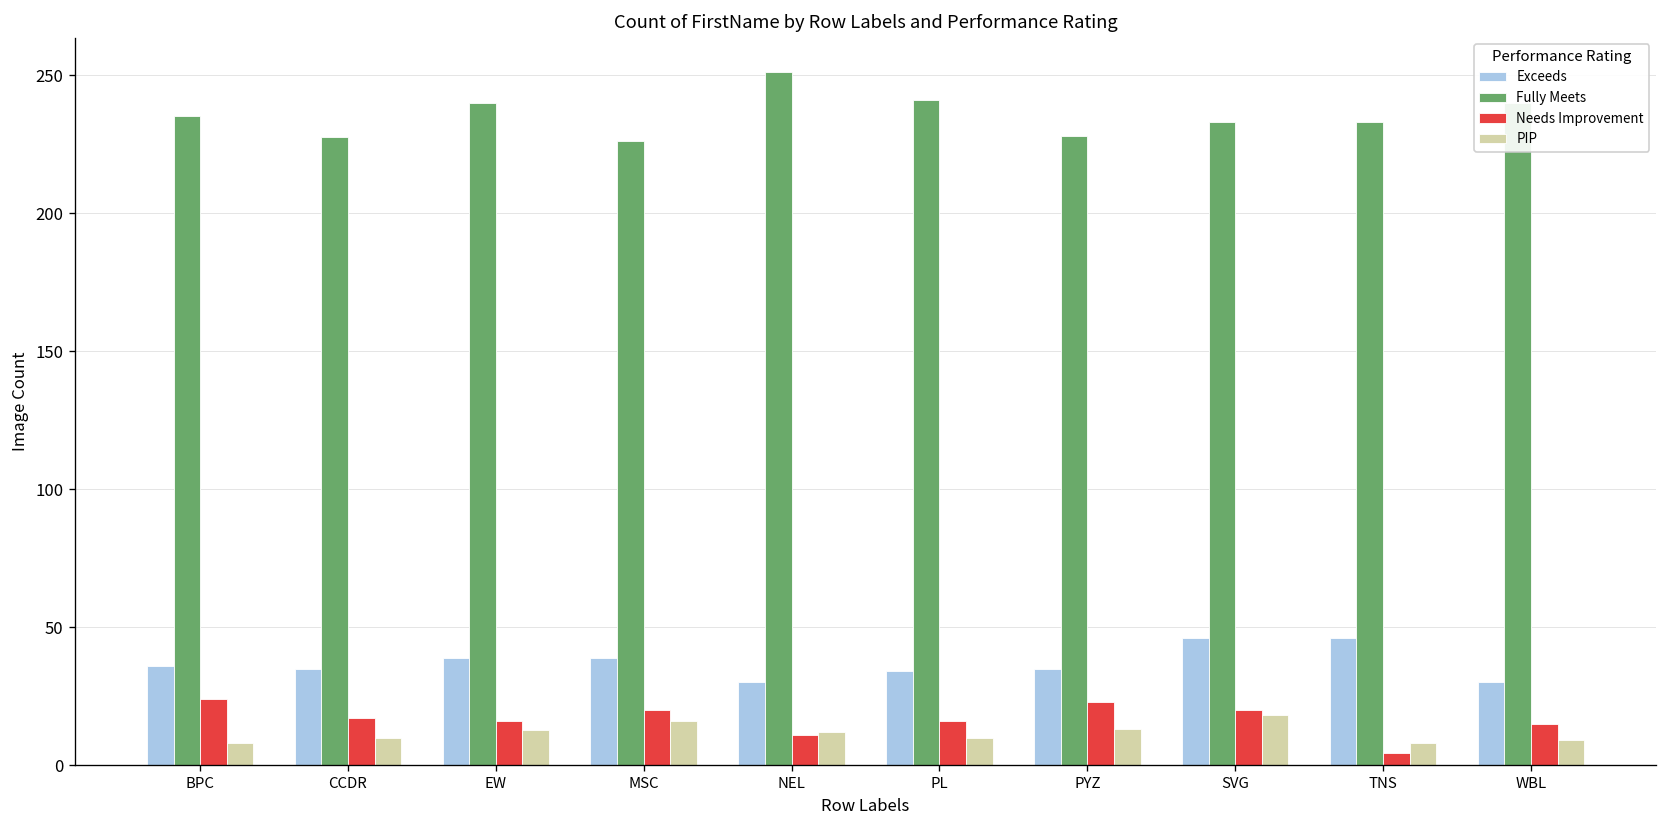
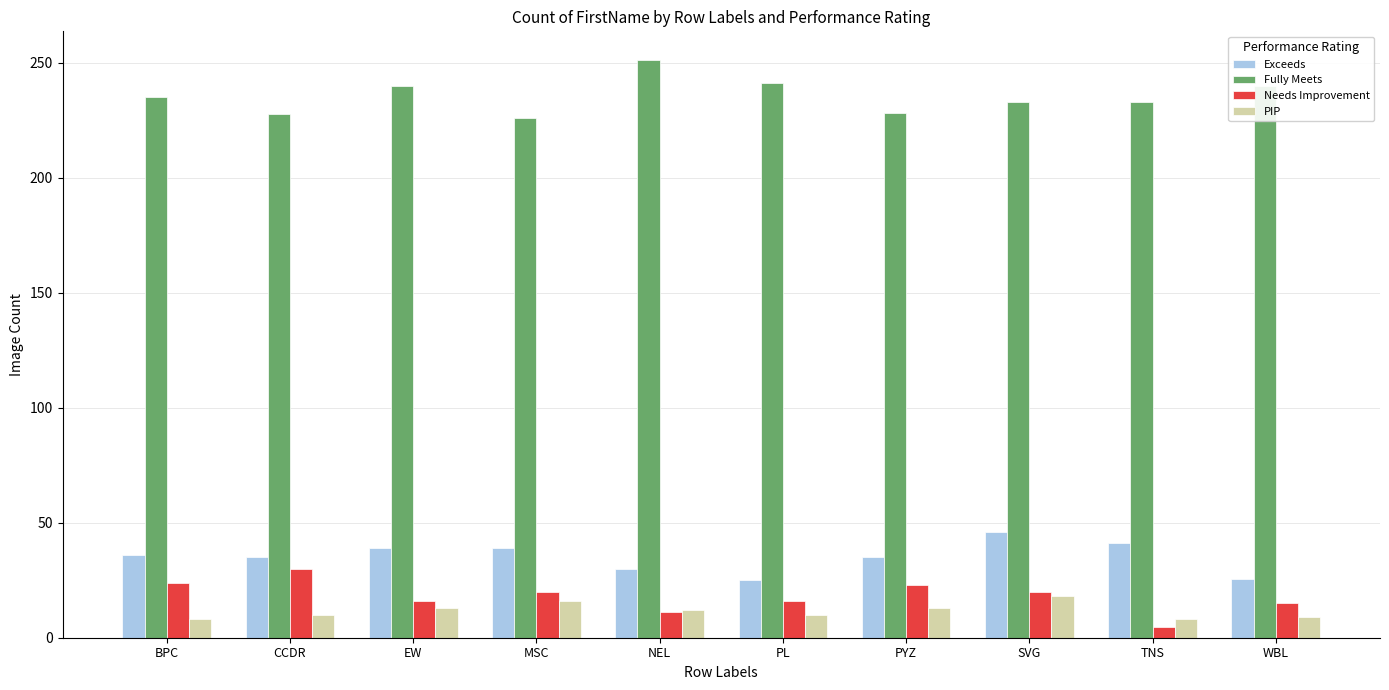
  {
    "Exceeds": {
      "BPC": 36,
      "CCDR": 35,
      "EW": 39,
      "MSC": 39,
      "NEL": 30,
-     "PL": 34,
+     "PL": 25,
      "PYZ": 35,
      "SVG": 46,
-     "TNS": 46,
-     "WBL": 30
+     "TNS": 41,
+     "WBL": 25
    },
    "Fully Meets": {
      "BPC": 235,
      "CCDR": 228,
      "EW": 240,
      "MSC": 226,
      "NEL": 251,
      "PL": 241,
      "PYZ": 228,
      "SVG": 233,
      "TNS": 233
    },
    "Needs Improvement": {
      "BPC": 24,
-     "CCDR": 17,
+     "CCDR": 30,
      "EW": 16,
      "MSC": 20,
      "NEL": 11,
      "PL": 16,
      "PYZ": 23,
      "SVG": 20,
      "TNS": 5,
      "WBL": 15
    },
    "PIP": {
      "BPC": 8,
      "CCDR": 10,
      "EW": 13,
      "MSC": 16,
      "NEL": 12,
      "PL": 10,
      "PYZ": 13,
      "SVG": 18,
      "TNS": 8,
      "WBL": 9
    }
  }
